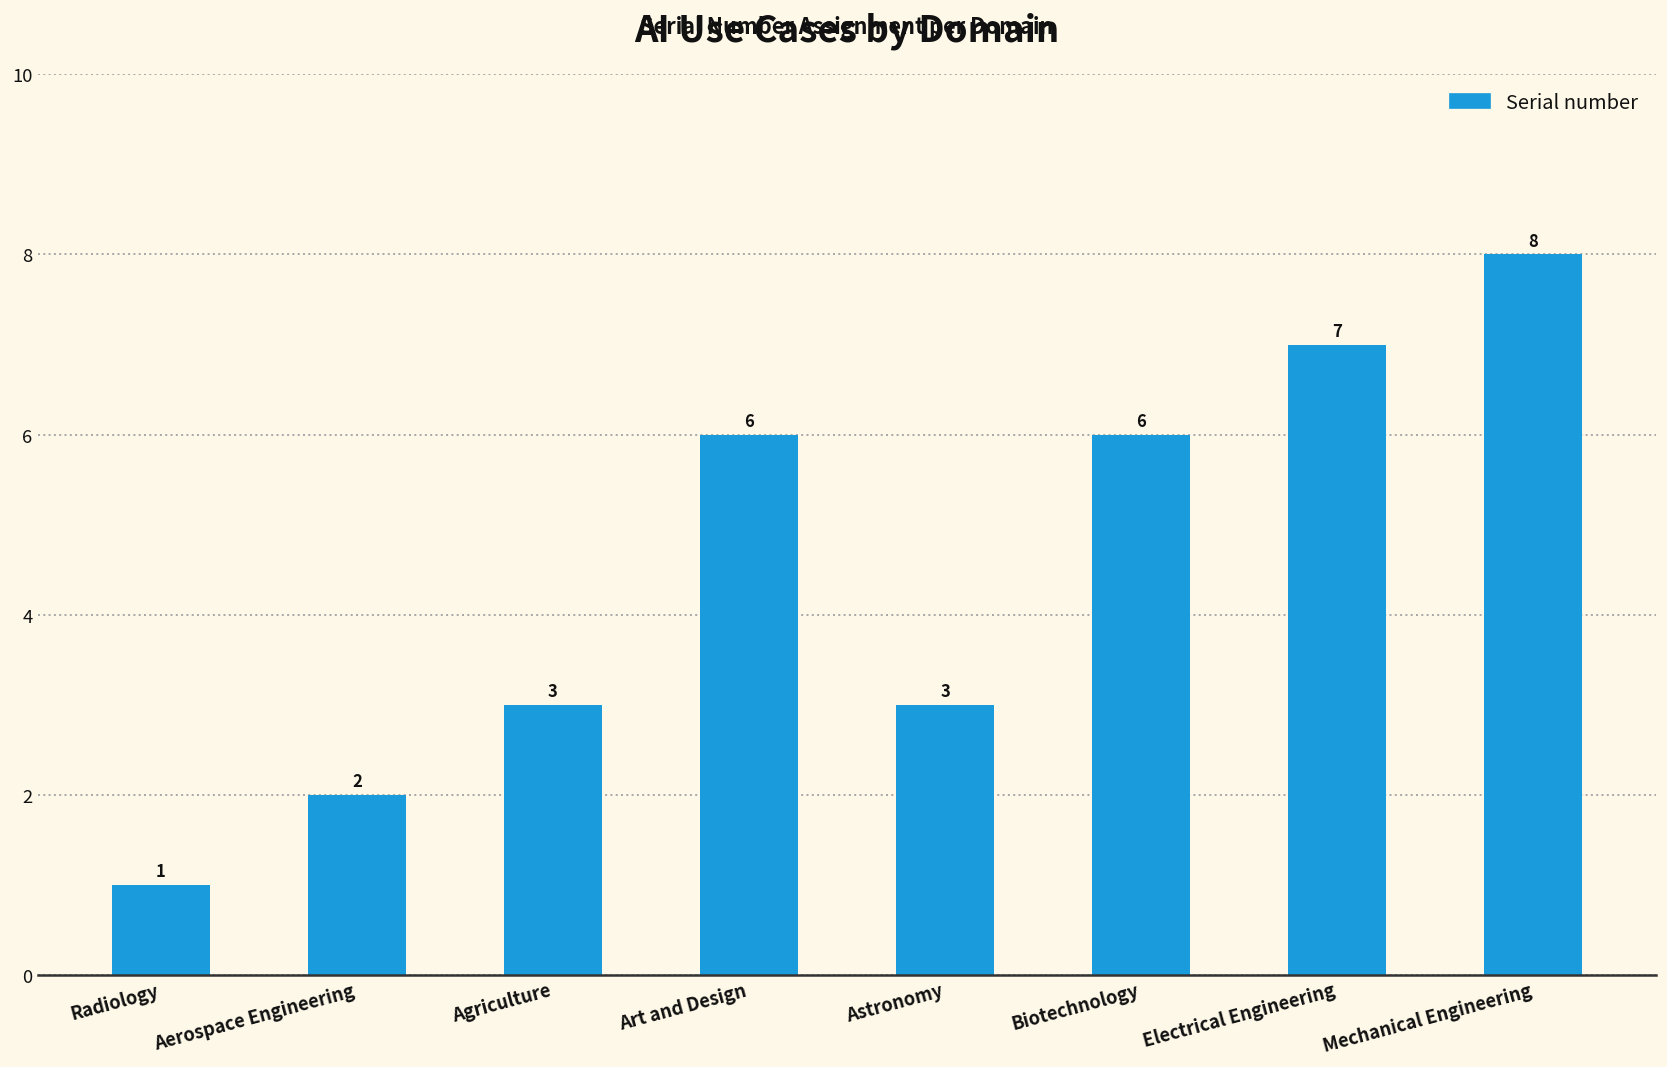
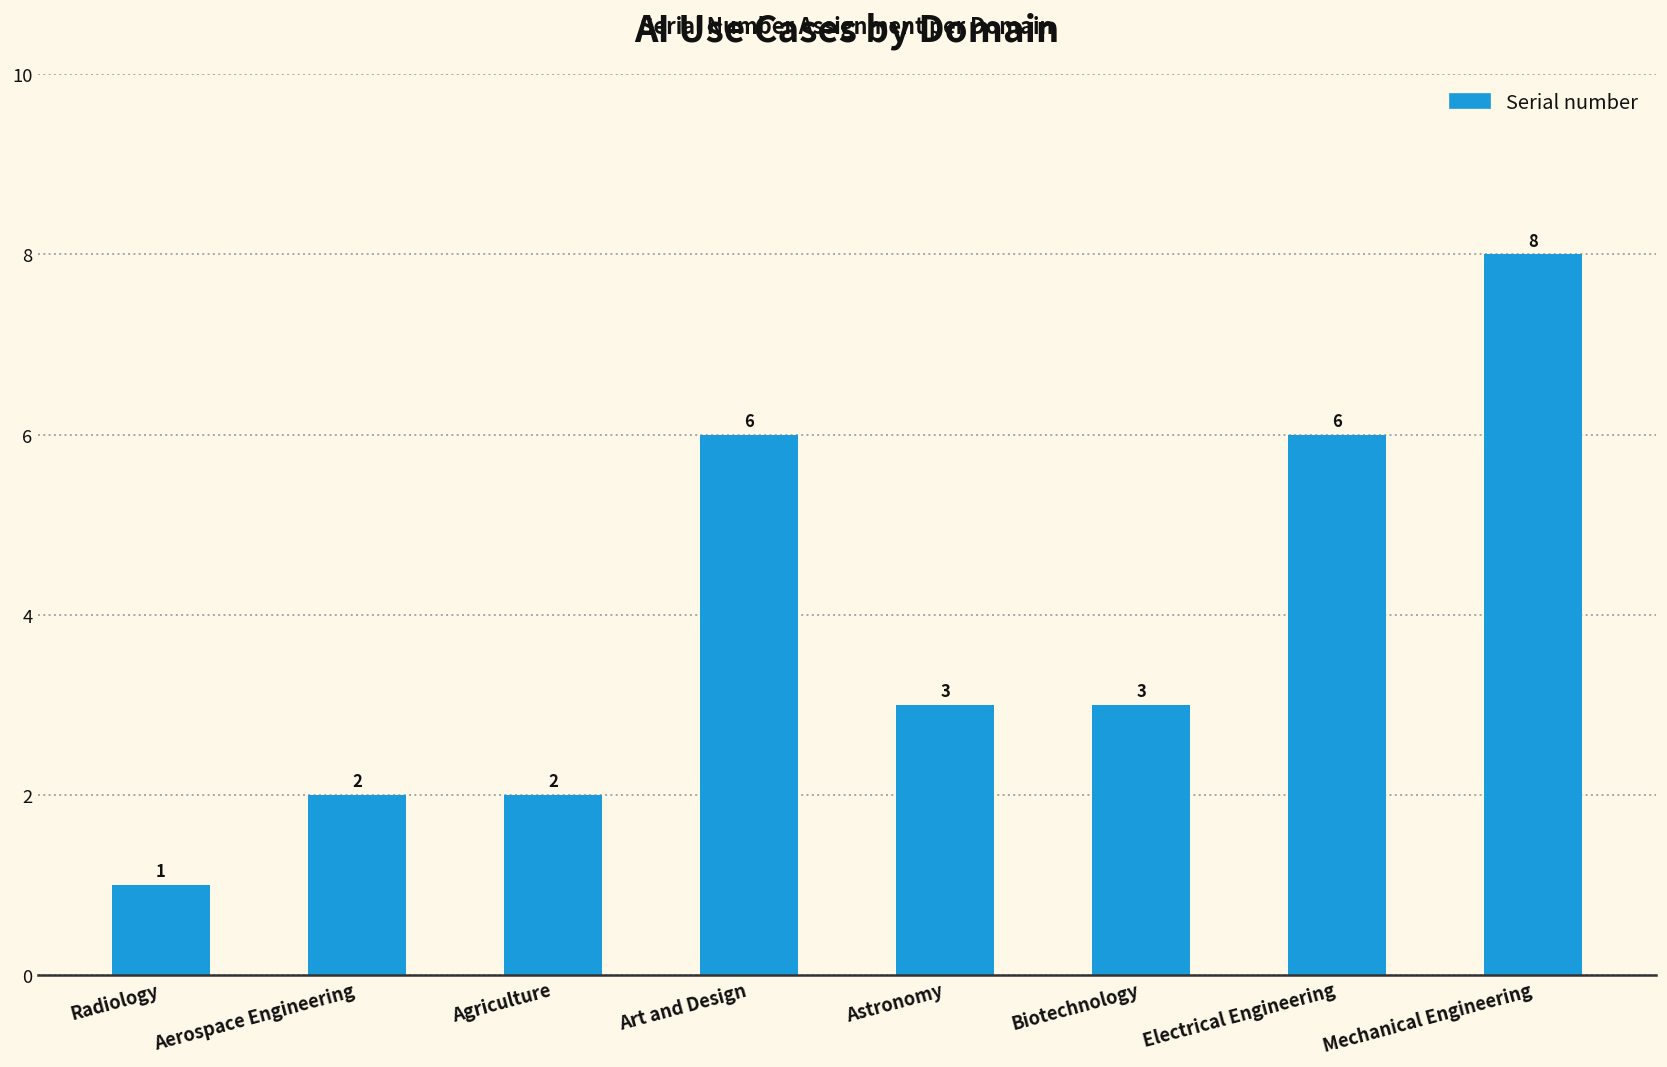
  {
    "Radiology": 1,
    "Aerospace Engineering": 2,
-   "Agriculture": 3,
+   "Agriculture": 2,
    "Art and Design": 6,
    "Astronomy": 3,
-   "Biotechnology": 6,
-   "Electrical Engineering": 7,
+   "Biotechnology": 3,
+   "Electrical Engineering": 6,
    "Mechanical Engineering": 8
  }
